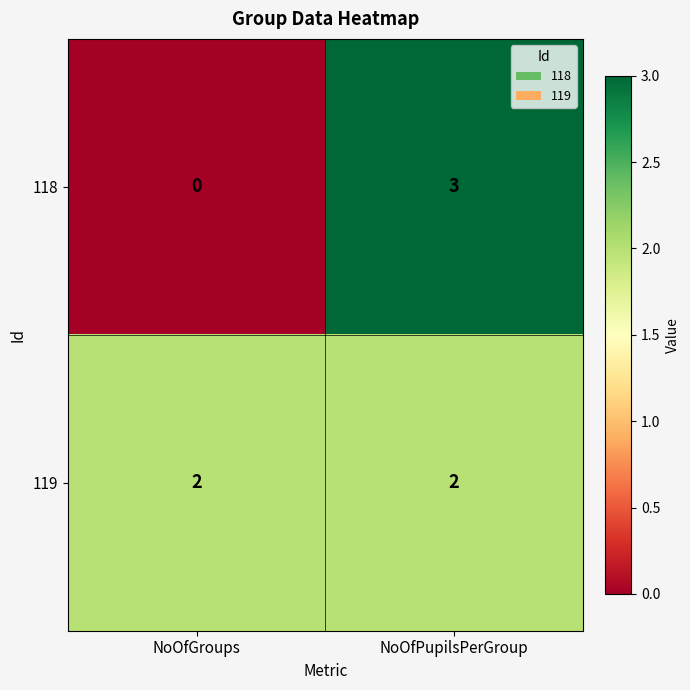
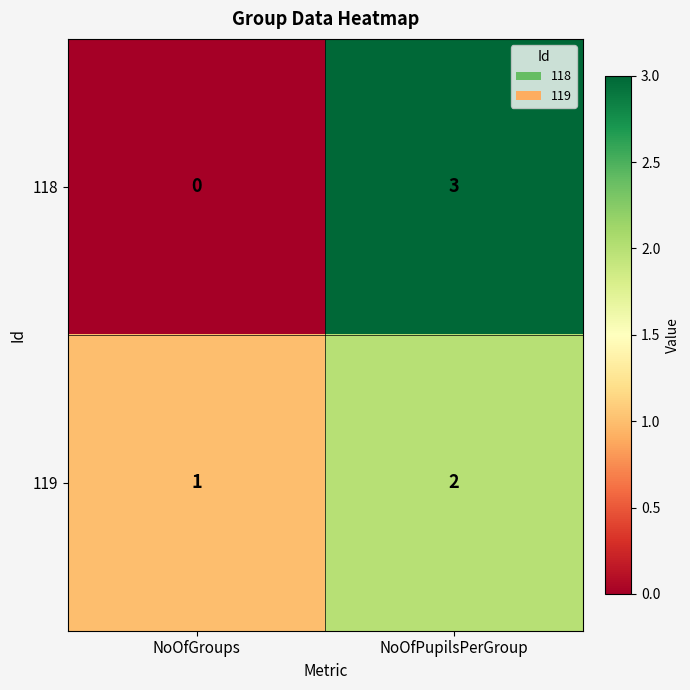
  {
    "118": {
      "NoOfGroups": 0,
      "NoOfPupilsPerGroup": 3
    },
    "119": {
-     "NoOfGroups": 2,
+     "NoOfGroups": 1,
      "NoOfPupilsPerGroup": 2
    }
  }
